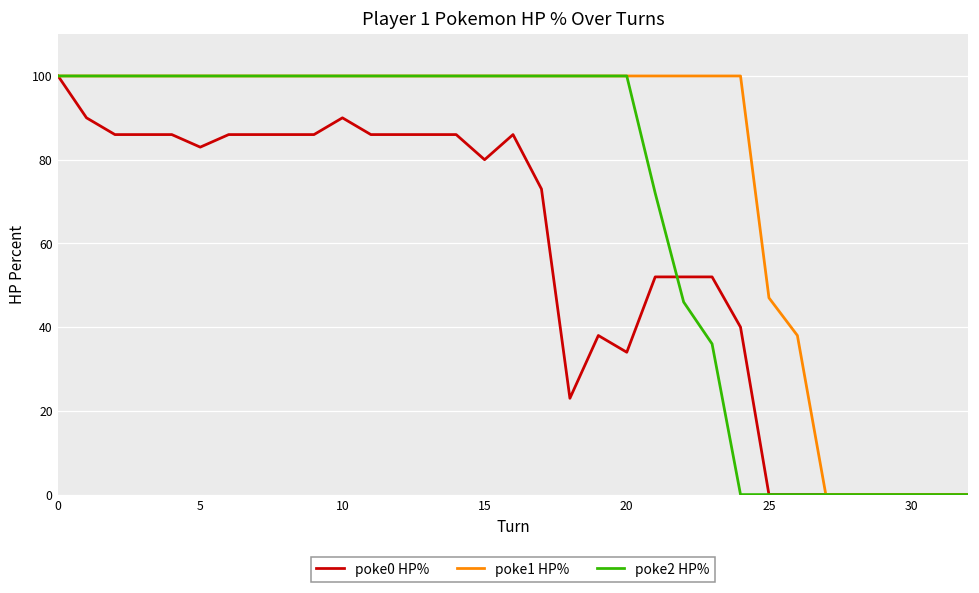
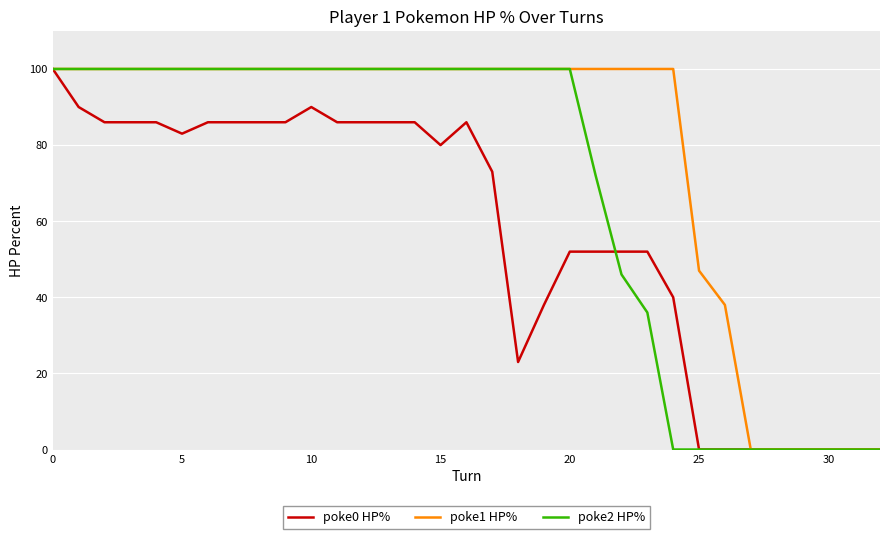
  {
    "poke0 HP%": {
      "5": 83,
      "10": 90,
      "15": 80,
-     "20": 34
+     "20": 52
    },
    "poke1 HP%": {
      "25": 47
    }
  }
